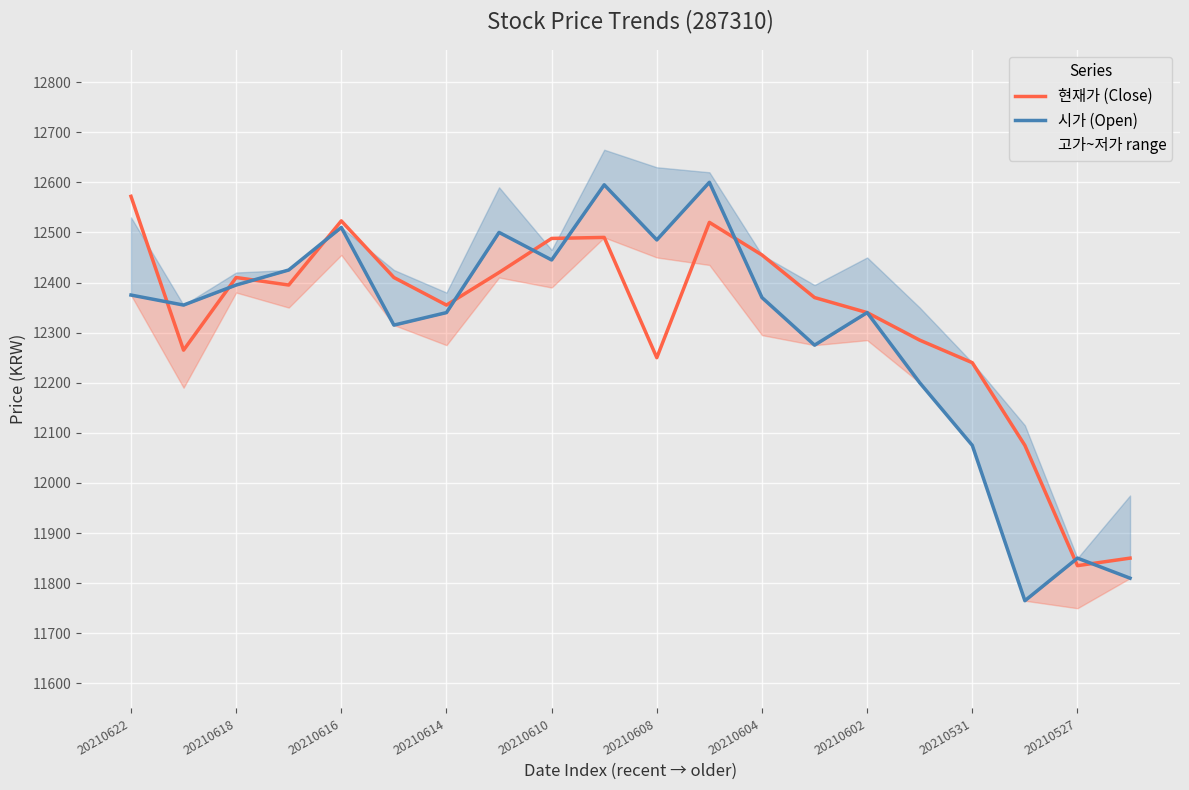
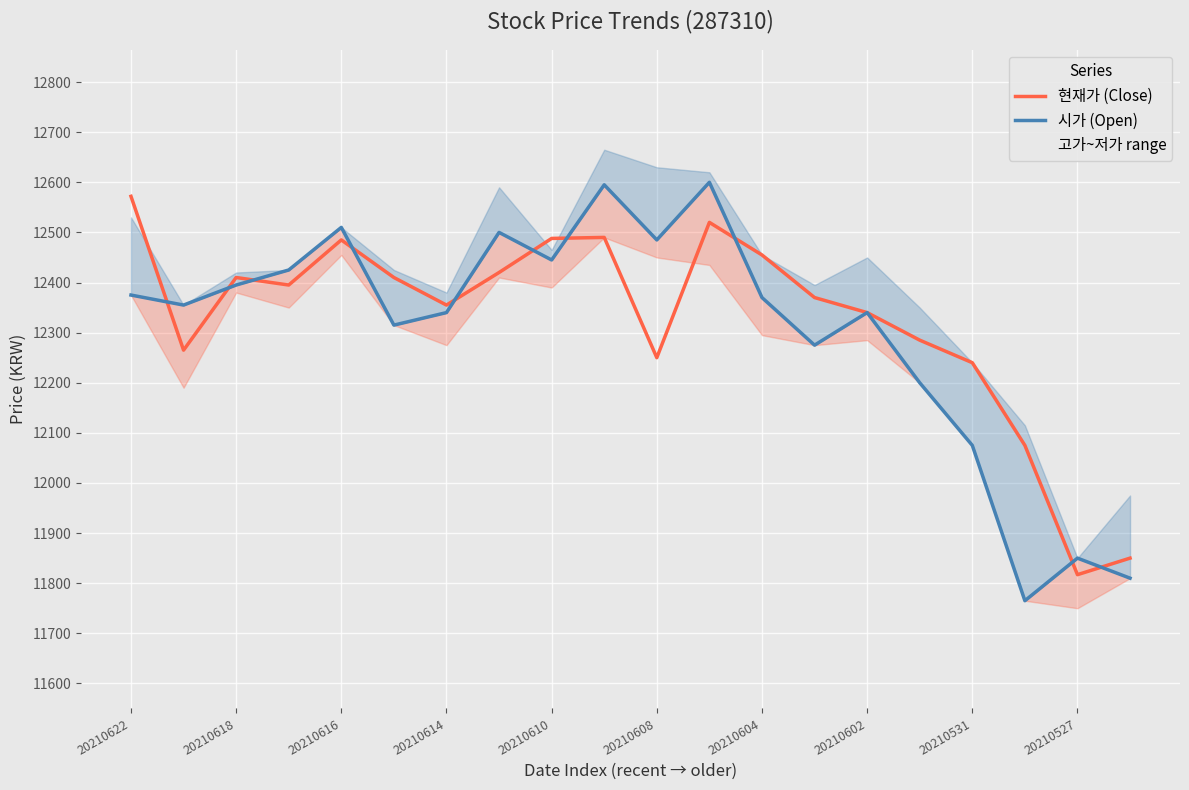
  {
    "현재가 (Close)": {
      "20210622": 12570,
      "20210618": 12410,
-     "20210616": 12520,
+     "20210616": 12490,
      "20210614": 12360,
      "20210610": 12490,
      "20210608": 12250,
-     "20210527": 11840
+     "20210527": 11820
    }
  }
